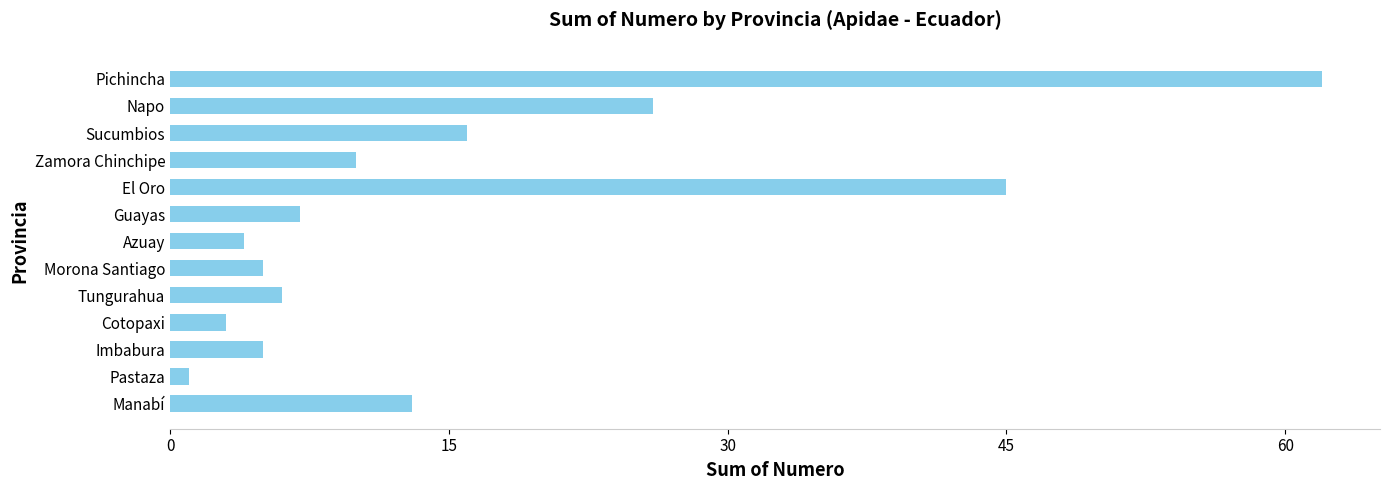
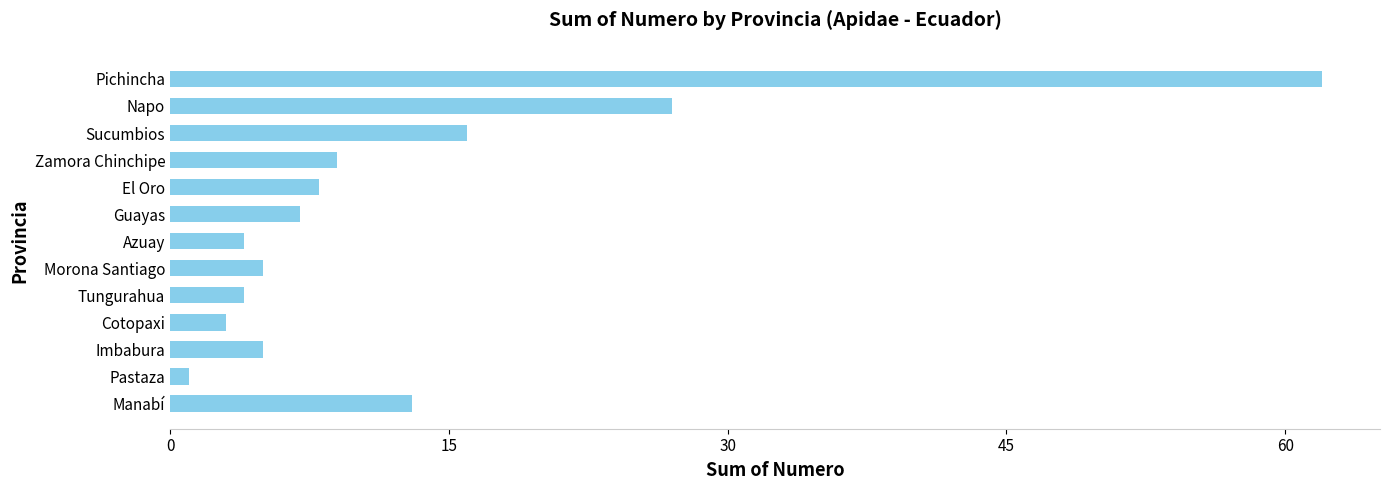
  {
    "Pichincha": 62,
-   "Napo": 26,
+   "Napo": 27,
    "Sucumbios": 16,
-   "Zamora Chinchipe": 10,
-   "El Oro": 45,
+   "Zamora Chinchipe": 9,
+   "El Oro": 8,
    "Guayas": 7,
    "Azuay": 4,
    "Morona Santiago": 5,
-   "Tungurahua": 6,
+   "Tungurahua": 4,
    "Cotopaxi": 3,
    "Imbabura": 5,
    "Pastaza": 1,
    "Manabí": 13
  }
